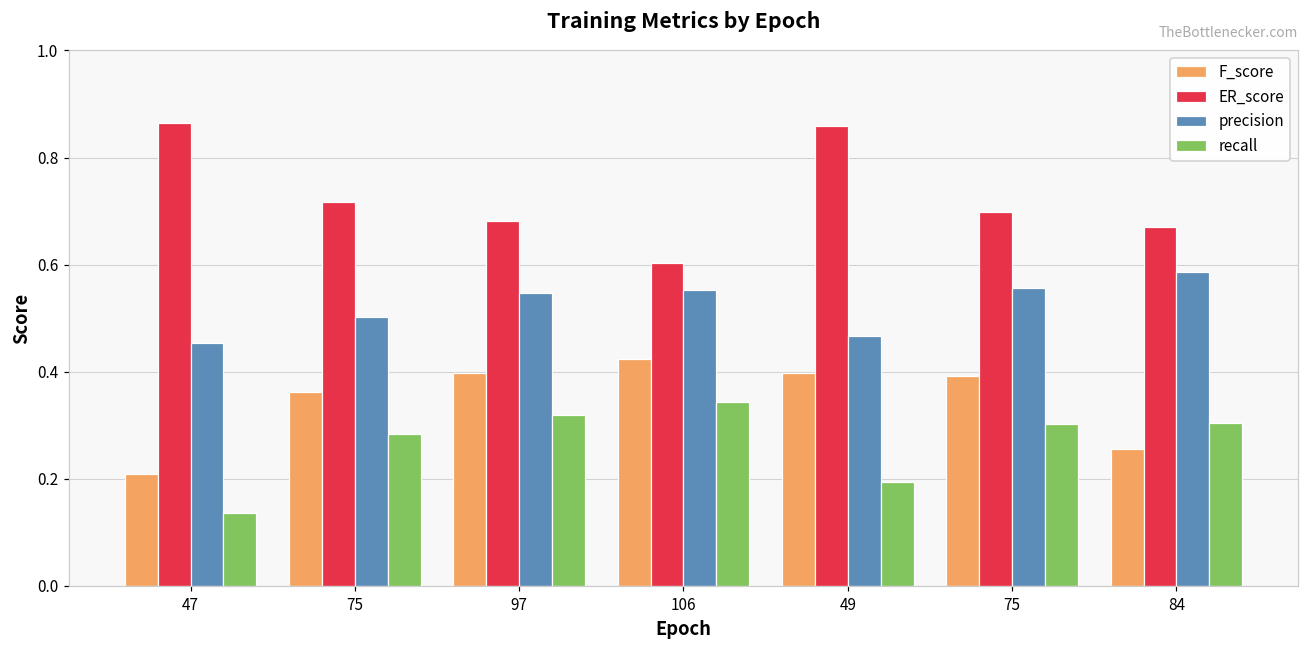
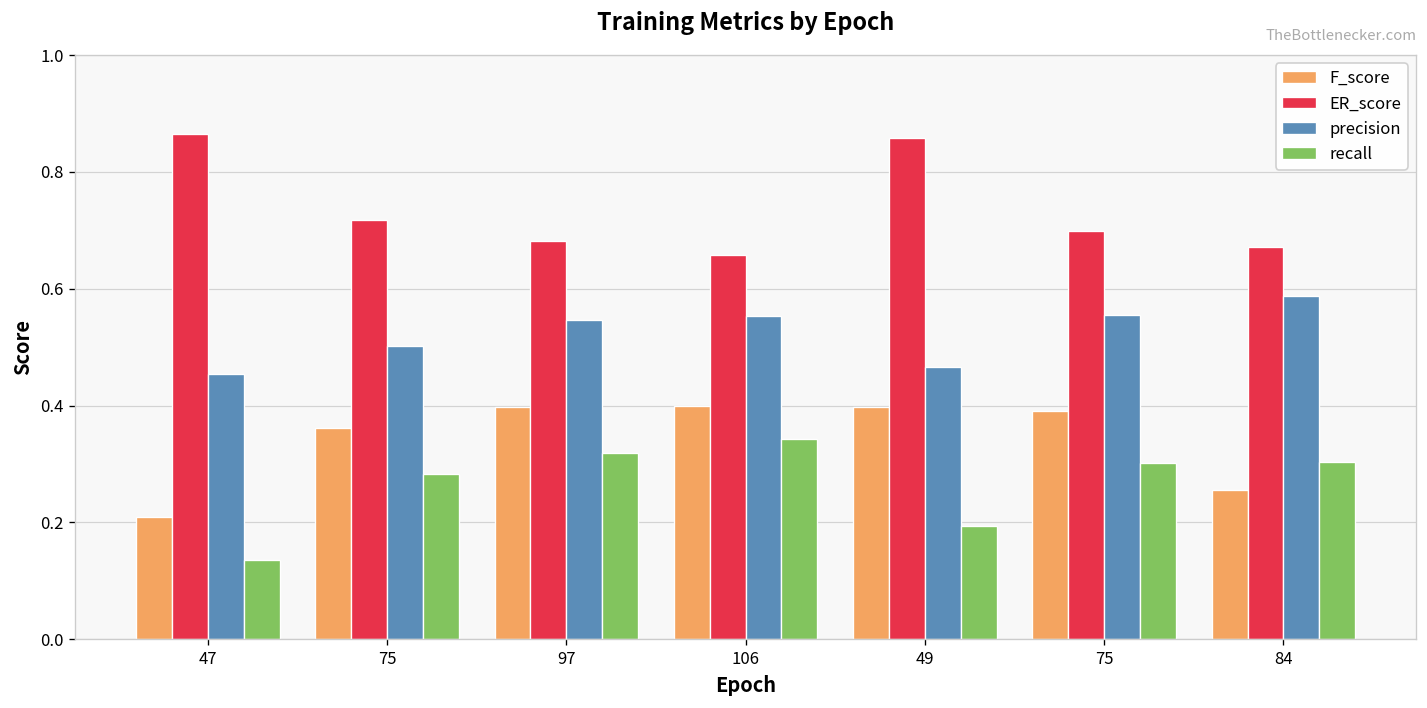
  {
    "F_score": {
      "47": 0.21,
      "97": 0.40,
-     "106": 0.42,
+     "106": 0.40,
      "49": 0.40,
      "84": 0.26
    },
    "ER_score": {
      "47": 0.86,
      "97": 0.68,
-     "106": 0.60,
+     "106": 0.66,
      "49": 0.86,
      "84": 0.67
    },
    "precision": {
      "47": 0.45,
      "97": 0.55,
      "106": 0.55,
      "49": 0.47,
      "84": 0.59
    },
    "recall": {
      "47": 0.14,
      "97": 0.32,
      "106": 0.34,
      "49": 0.19,
      "84": 0.30
    }
  }
